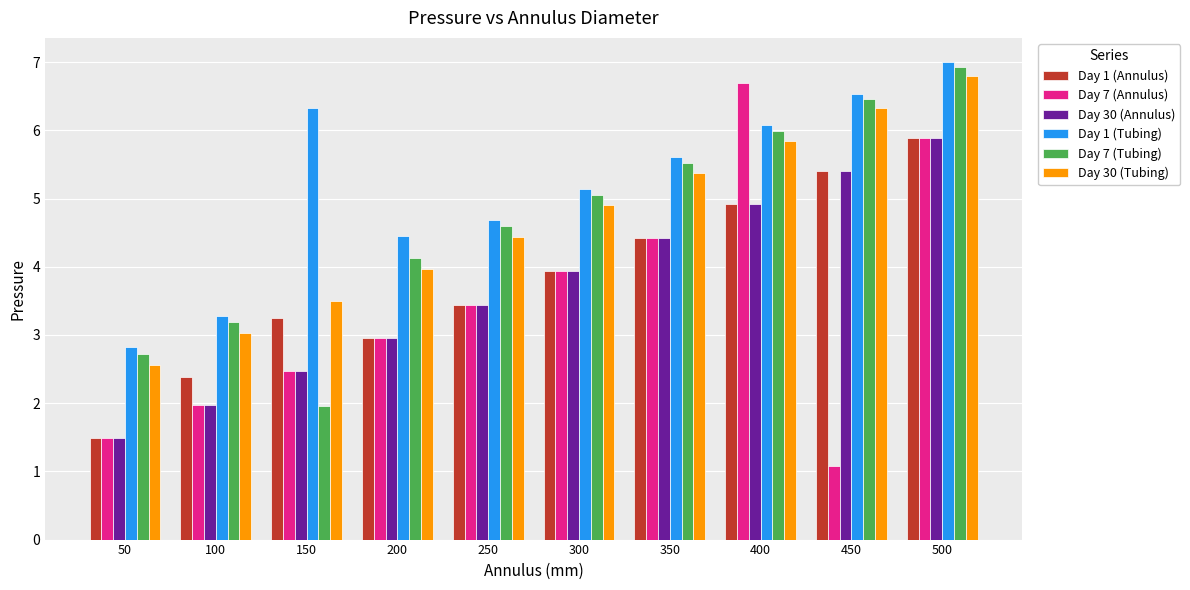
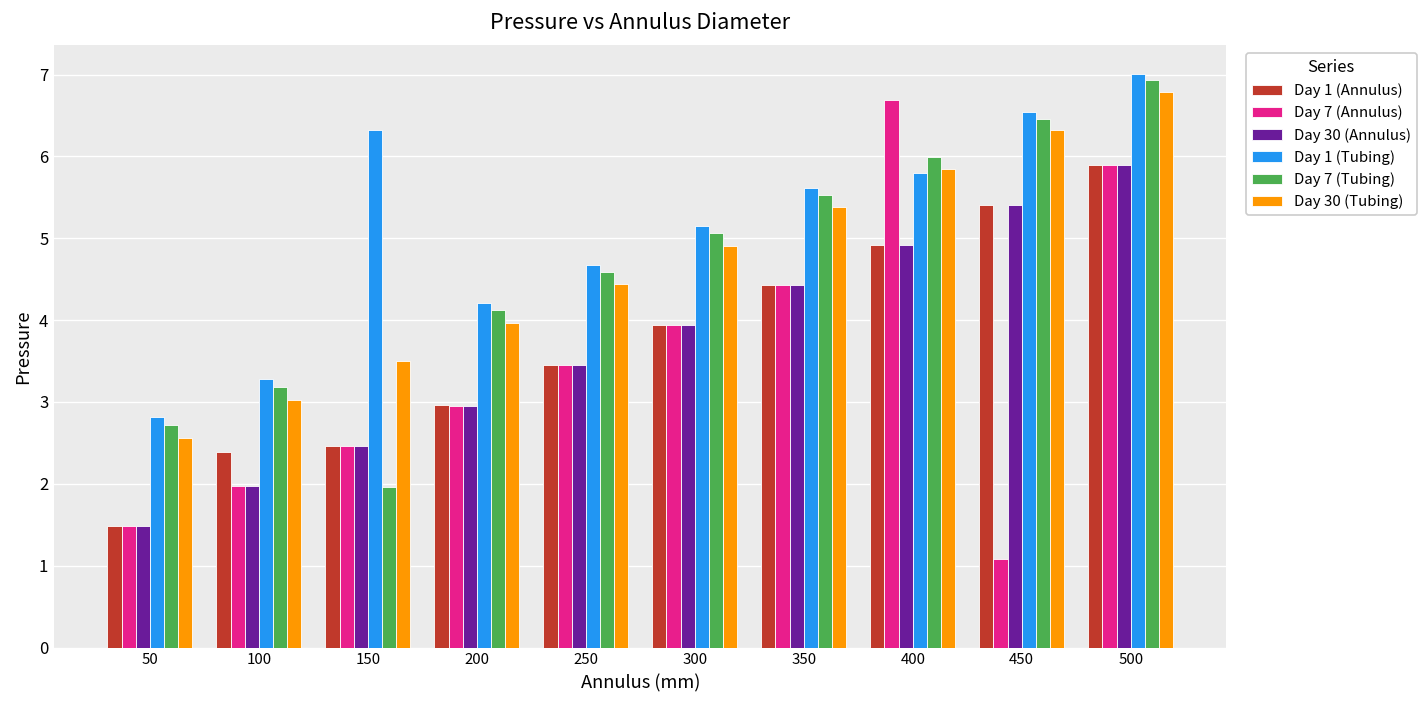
  {
    "Day 1 (Annulus)": {
      "50": 1.5,
      "100": 2.4,
-     "150": 3.3,
+     "150": 2.5,
      "200": 3.0,
      "250": 3.4,
      "300": 3.9,
      "350": 4.4,
      "400": 4.9,
      "450": 5.4,
      "500": 5.9
    },
    "Day 7 (Annulus)": {
      "50": 1.5,
      "100": 2.0,
      "150": 2.5,
      "200": 3.0,
      "250": 3.4,
      "300": 3.9,
      "350": 4.4,
      "400": 6.7,
      "450": 1.1,
      "500": 5.9
    },
    "Day 30 (Annulus)": {
      "50": 1.5,
      "100": 2.0,
      "150": 2.5,
      "200": 3.0,
      "250": 3.4,
      "300": 3.9,
      "350": 4.4,
      "400": 4.9,
      "450": 5.4,
      "500": 5.9
    },
    "Day 1 (Tubing)": {
      "50": 2.8,
      "100": 3.3,
      "150": 6.3,
-     "200": 4.5,
+     "200": 4.2,
      "250": 4.7,
      "300": 5.1,
      "350": 5.6,
-     "400": 6.1,
+     "400": 5.8,
      "450": 6.5,
      "500": 7.0
    },
    "Day 7 (Tubing)": {
      "50": 2.7,
      "100": 3.2,
      "150": 2.0,
      "200": 4.1,
      "250": 4.6,
      "300": 5.1,
      "350": 5.5,
      "400": 6.0,
      "450": 6.5,
      "500": 6.9
    },
    "Day 30 (Tubing)": {
      "50": 2.6,
      "100": 3.0,
      "150": 3.5,
      "200": 4.0,
      "250": 4.4,
      "300": 4.9,
      "350": 5.4,
      "400": 5.9,
      "450": 6.3,
      "500": 6.8
    }
  }
